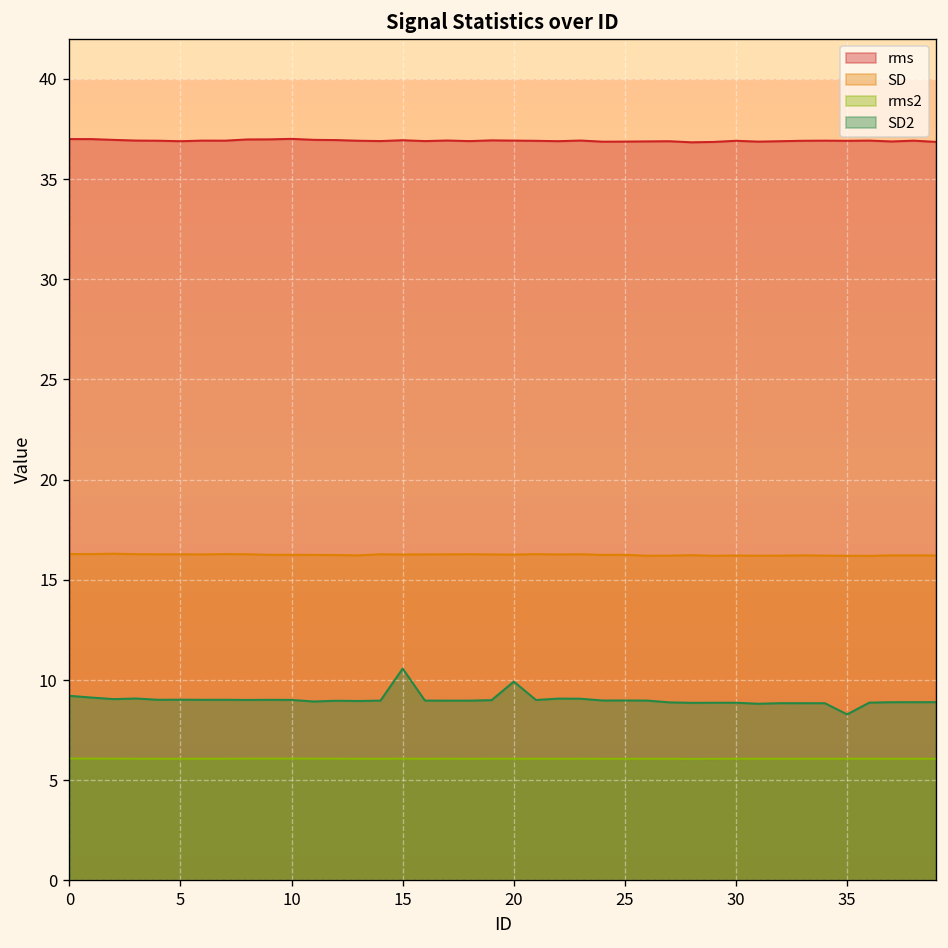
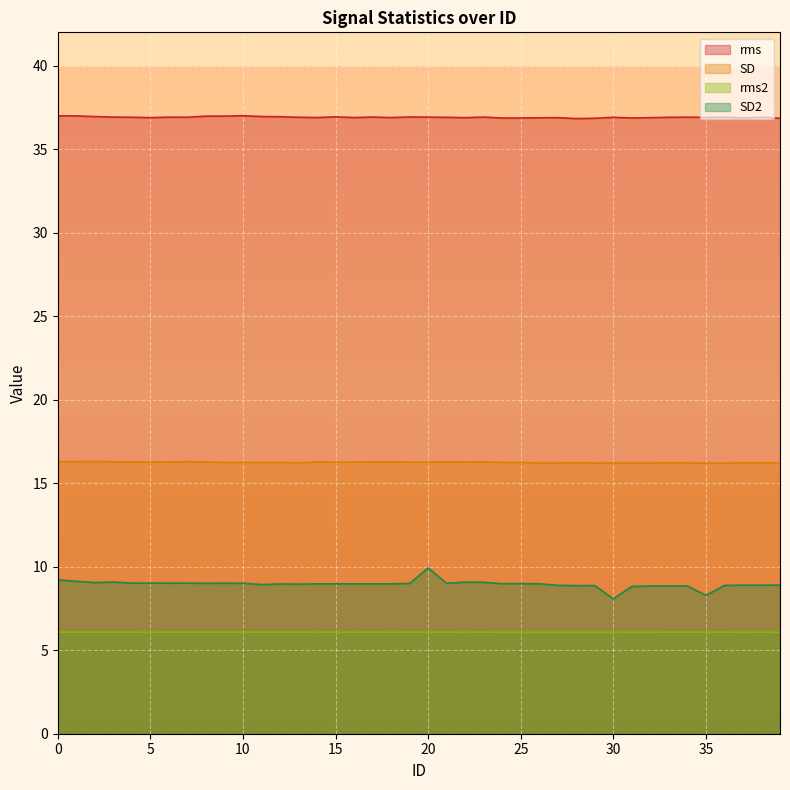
  {
    "SD2": {
      "0": 9.2,
      "5": 9.0,
      "10": 9.0,
-     "15": 10.6,
+     "15": 9.0,
      "20": 9.9,
      "25": 9.0,
-     "30": 8.9,
+     "30": 8.1,
      "35": 8.3
    }
  }
